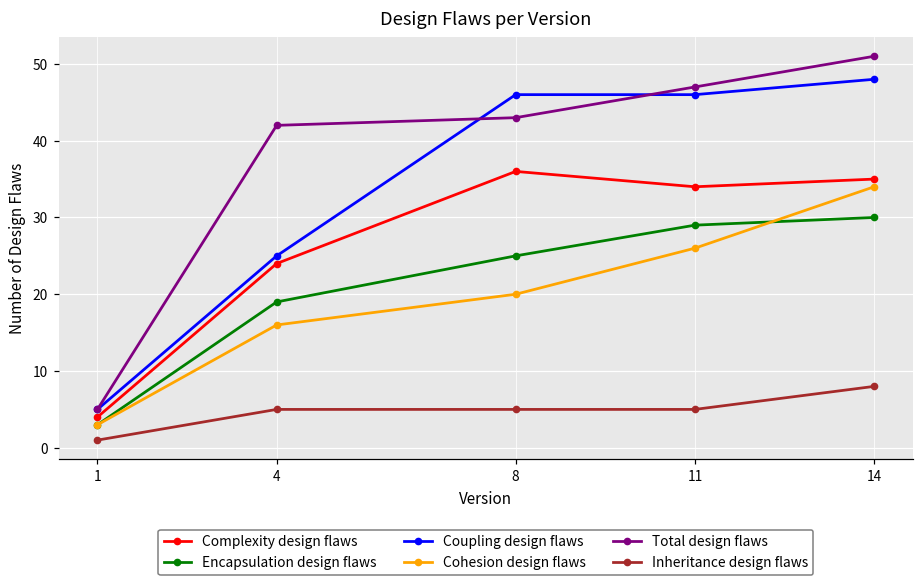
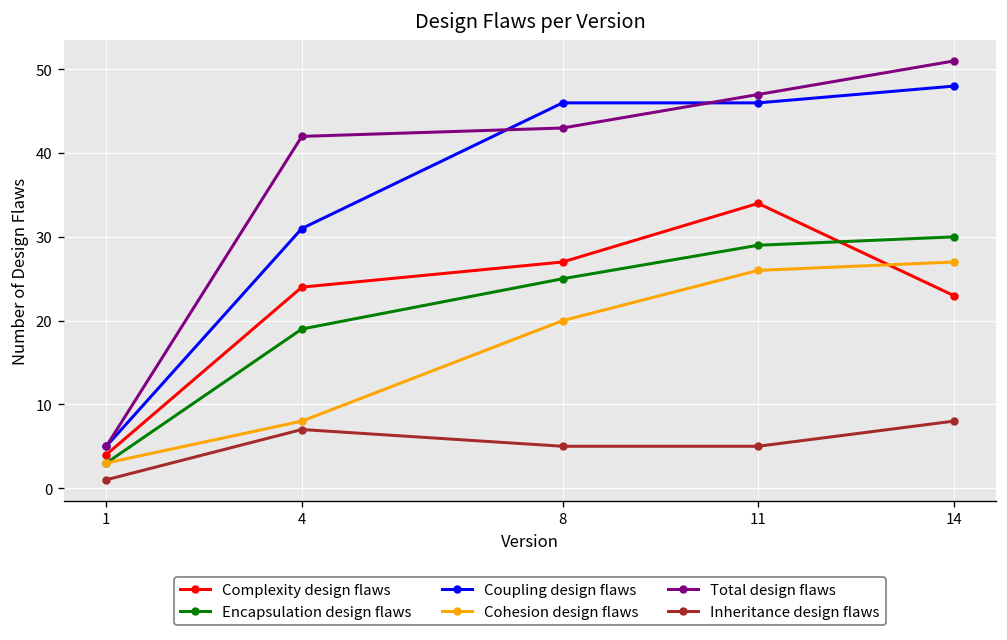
  {
    "Complexity design flaws": {
      "1": 4,
      "4": 24,
-     "8": 36,
+     "8": 27,
      "11": 34,
-     "14": 35
+     "14": 23
    },
    "Encapsulation design flaws": {
      "4": 19,
      "8": 25,
      "11": 29,
      "14": 30
    },
    "Coupling design flaws": {
-     "4": 25,
+     "4": 31,
      "8": 46,
      "11": 46,
      "14": 48
    },
    "Cohesion design flaws": {
-     "4": 16,
+     "4": 8,
      "8": 20,
      "11": 26,
-     "14": 34
+     "14": 27
    },
    "Total design flaws": {
      "4": 42,
      "8": 43,
      "11": 47,
      "14": 51
    },
    "Inheritance design flaws": {
      "1": 1,
-     "4": 5,
+     "4": 7,
      "8": 5,
      "11": 5,
      "14": 8
    }
  }
